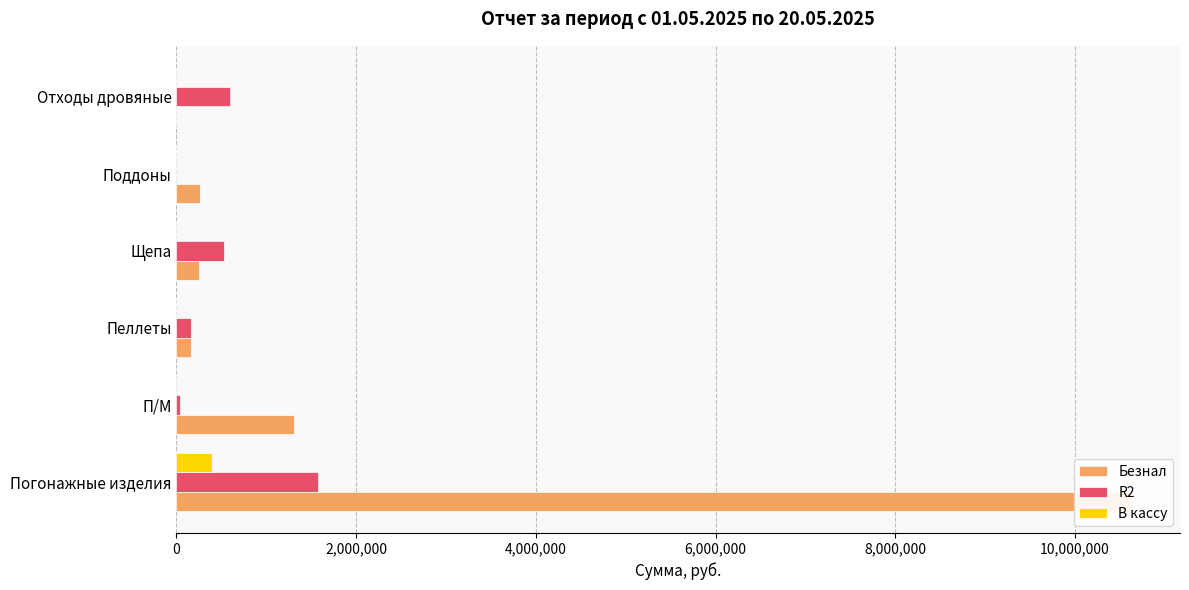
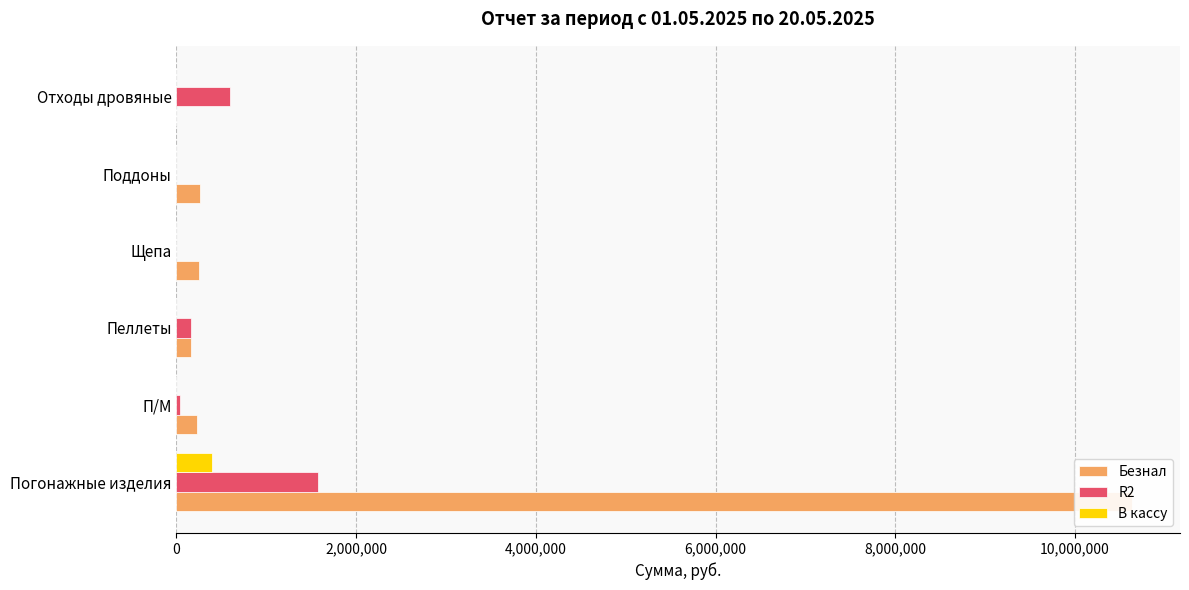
  {
    "Безнал": {
      "Отходы дровяные": "0",
      "Поддоны": "300,000",
      "Щепа": "200,000",
      "Пеллеты": "200,000",
-     "П/М": "1,300,000"
+     "П/М": "200,000"
    },
    "R2": {
      "Отходы дровяные": "600,000",
      "Поддоны": "0",
-     "Щепа": "500,000",
+     "Щепа": "0",
      "Пеллеты": "200,000",
      "П/М": "0",
      "Погонажные изделия": "1,600,000"
    },
    "В кассу": {
      "Отходы дровяные": "0",
      "Поддоны": "0",
      "Щепа": "0",
      "Пеллеты": "0",
      "П/М": "0",
      "Погонажные изделия": "400,000"
    }
  }
